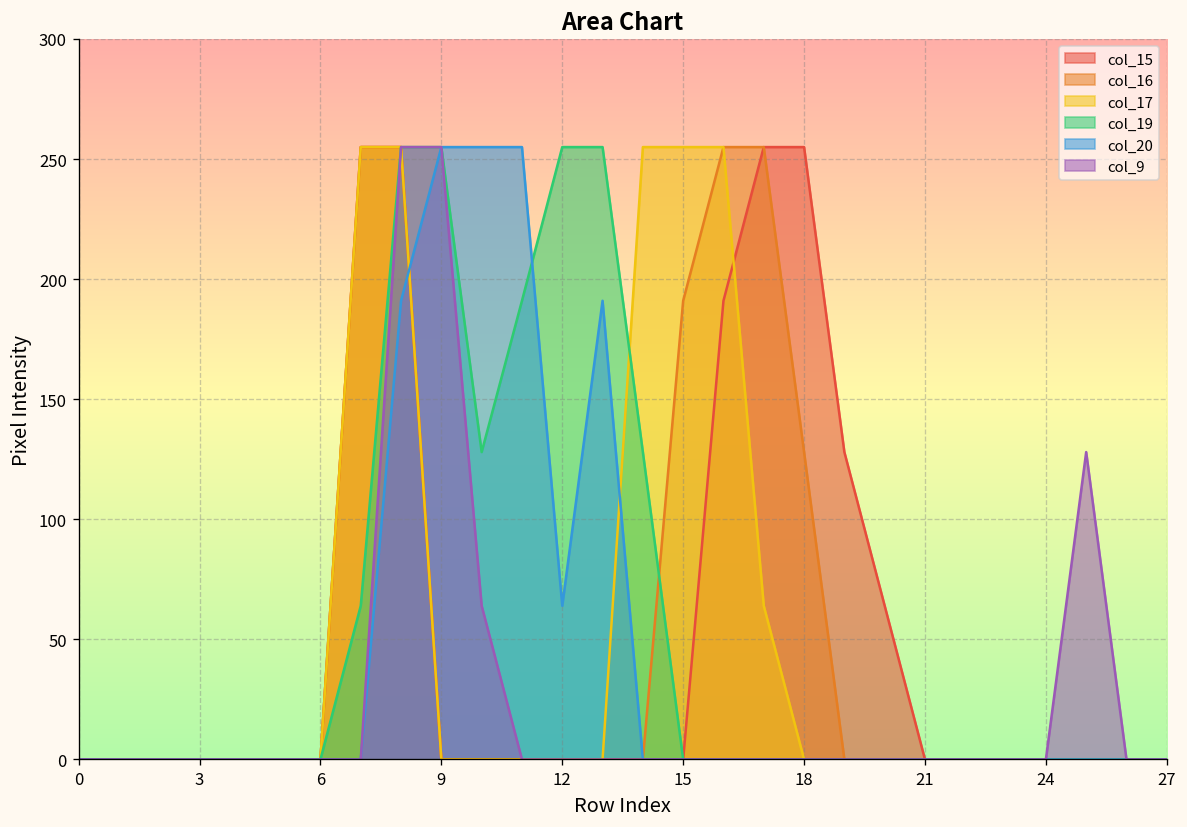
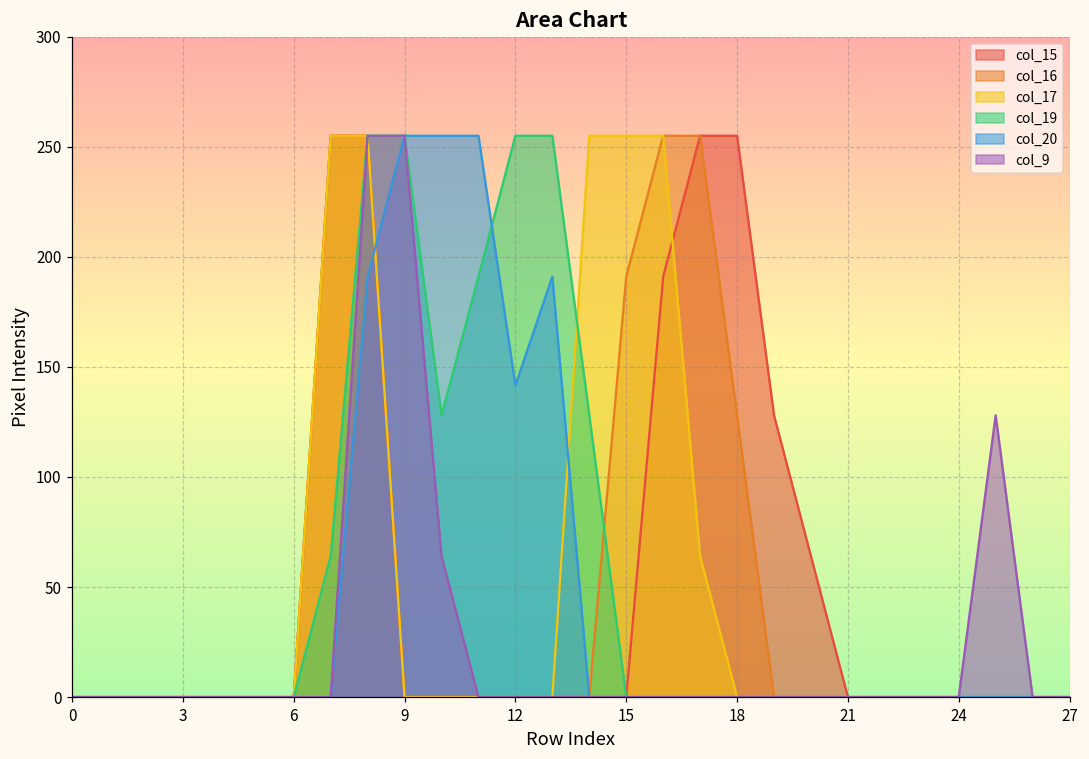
  {
    "col_17": {
      "15": 255
    },
    "col_19": {
      "12": 255
    },
    "col_20": {
-     "12": 64
+     "12": 142
    }
  }
